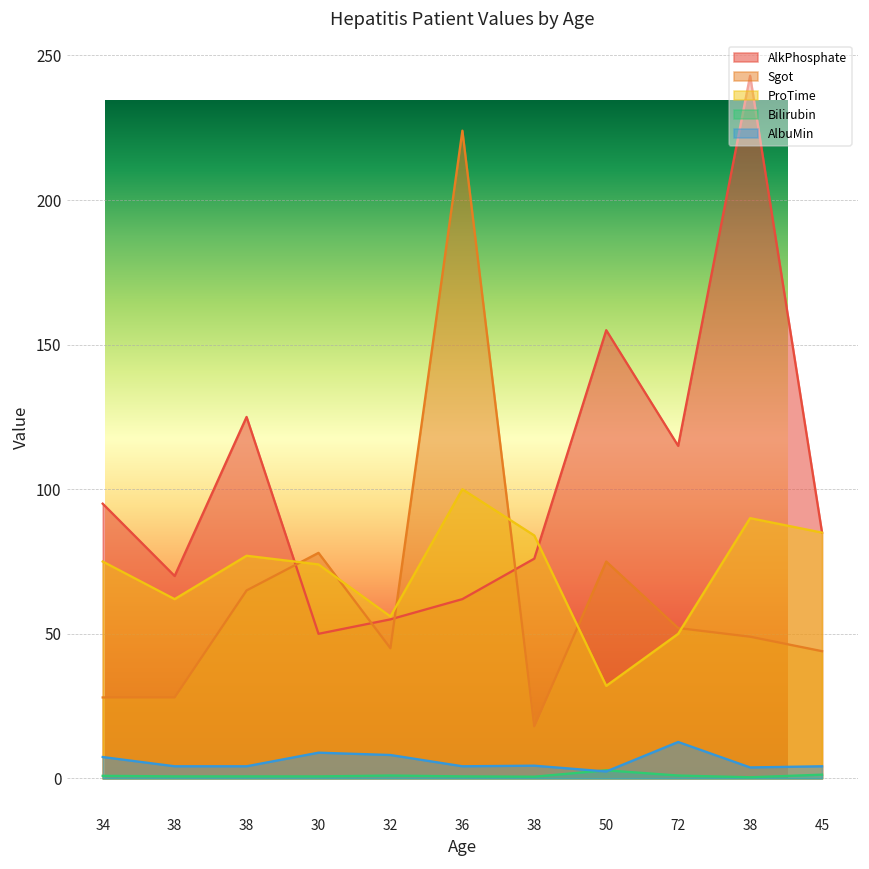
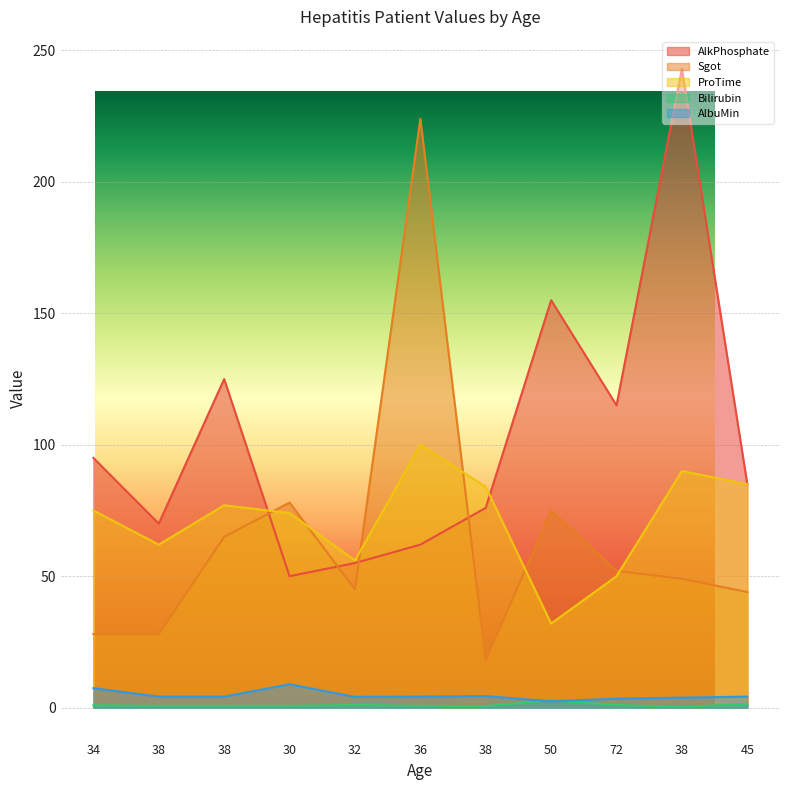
  {
    "Hepatitis Patient Values by Age": {
      "Bilirubin": {
        "34": 1,
        "30": 1,
        "32": 1,
        "36": 1,
        "72": 1,
        "45": 1
      },
      "AlbuMin": {
        "34": 7,
        "30": 9,
-       "32": 8,
+       "32": 4,
        "36": 4,
-       "72": 13,
+       "72": 3,
        "45": 4
      }
    }
  }
